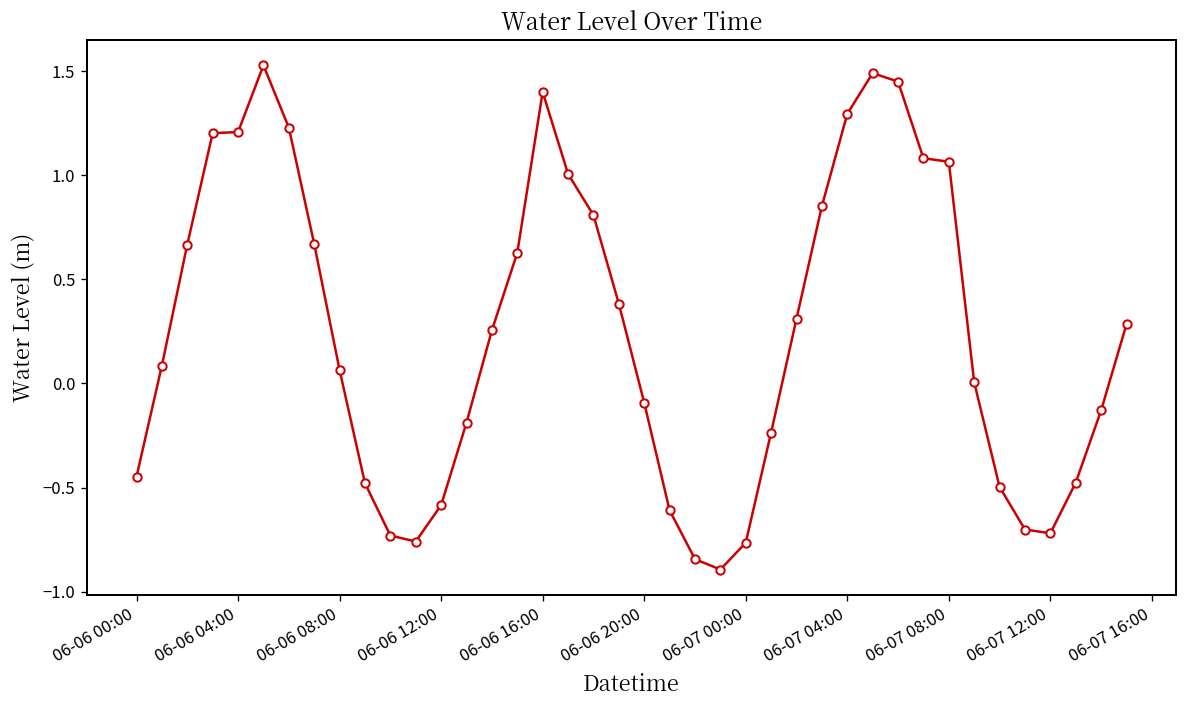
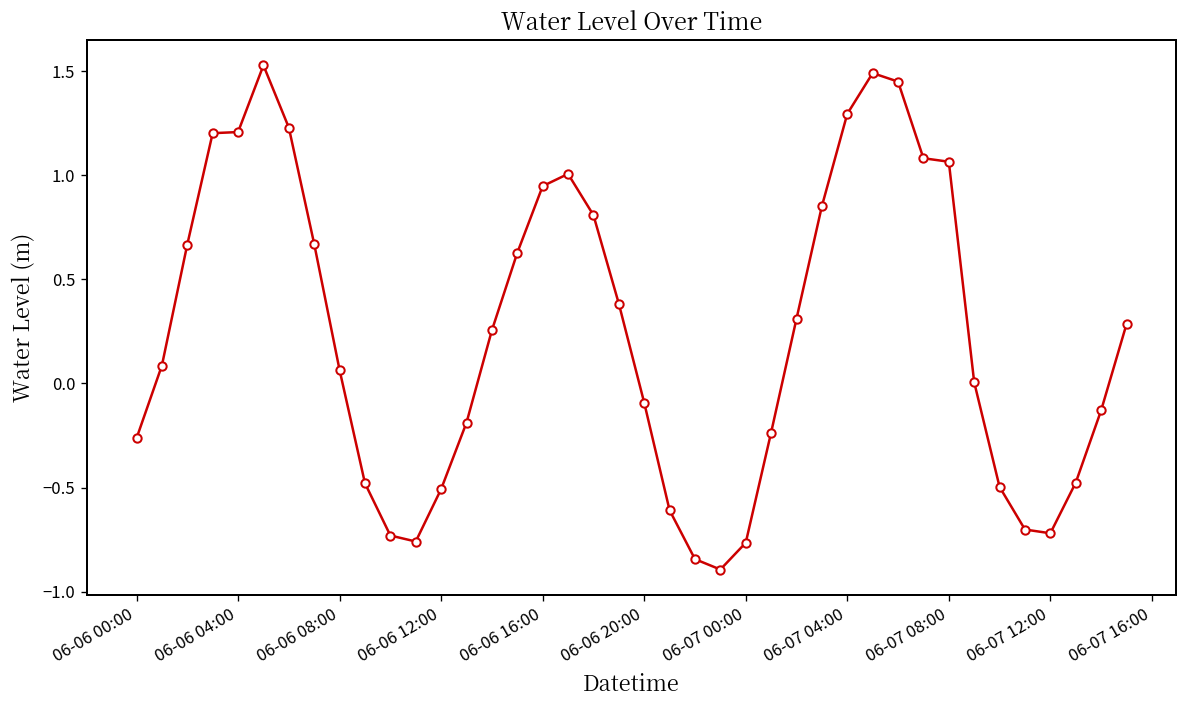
  {
-   "06-06 00:00": -0.45,
+   "06-06 00:00": -0.26,
    "06-06 04:00": 1.21,
    "06-06 08:00": 0.06,
-   "06-06 12:00": -0.58,
-   "06-06 16:00": 1.40,
+   "06-06 12:00": -0.51,
+   "06-06 16:00": 0.95,
    "06-06 20:00": -0.09,
    "06-07 00:00": -0.77,
    "06-07 04:00": 1.30,
    "06-07 08:00": 1.07,
    "06-07 12:00": -0.72
  }
